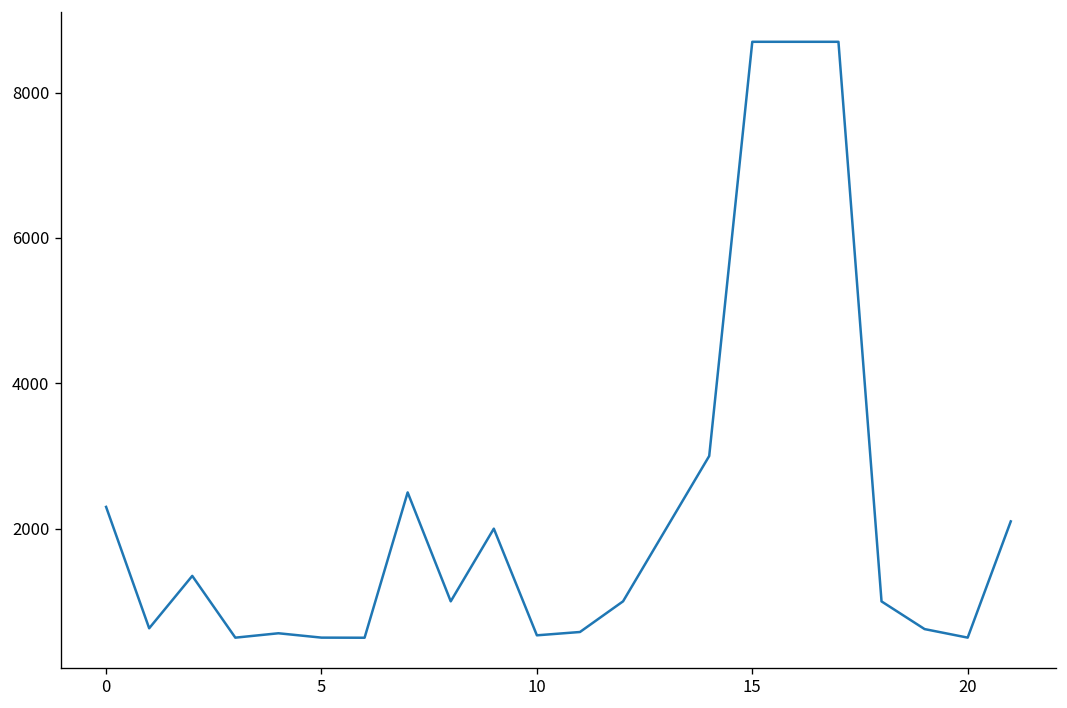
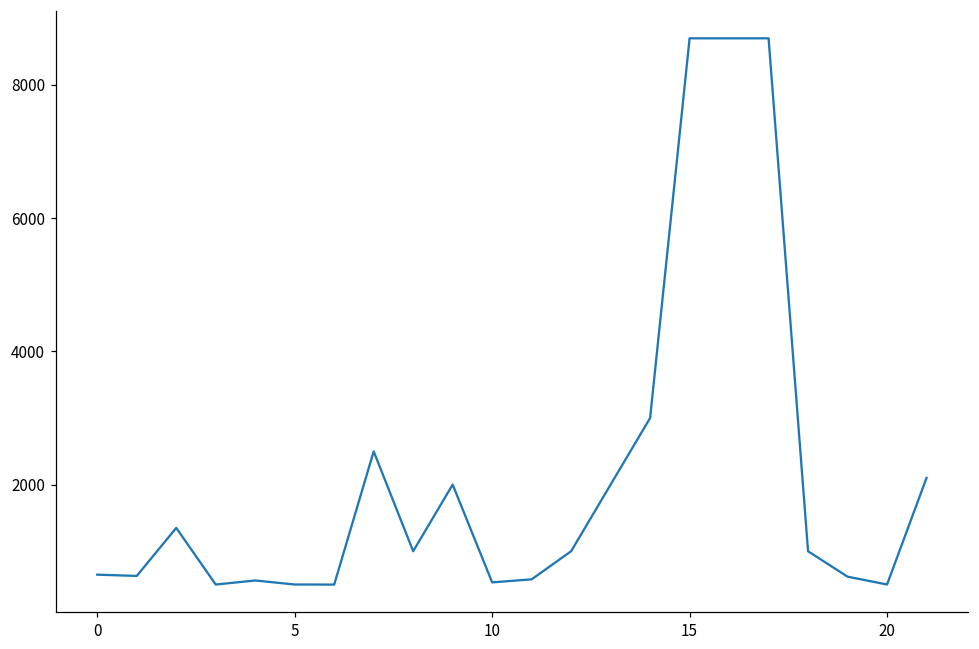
  {
-   "0": 2300,
+   "0": 600,
    "5": 500,
    "10": 500,
    "15": 8700,
    "20": 500
  }
